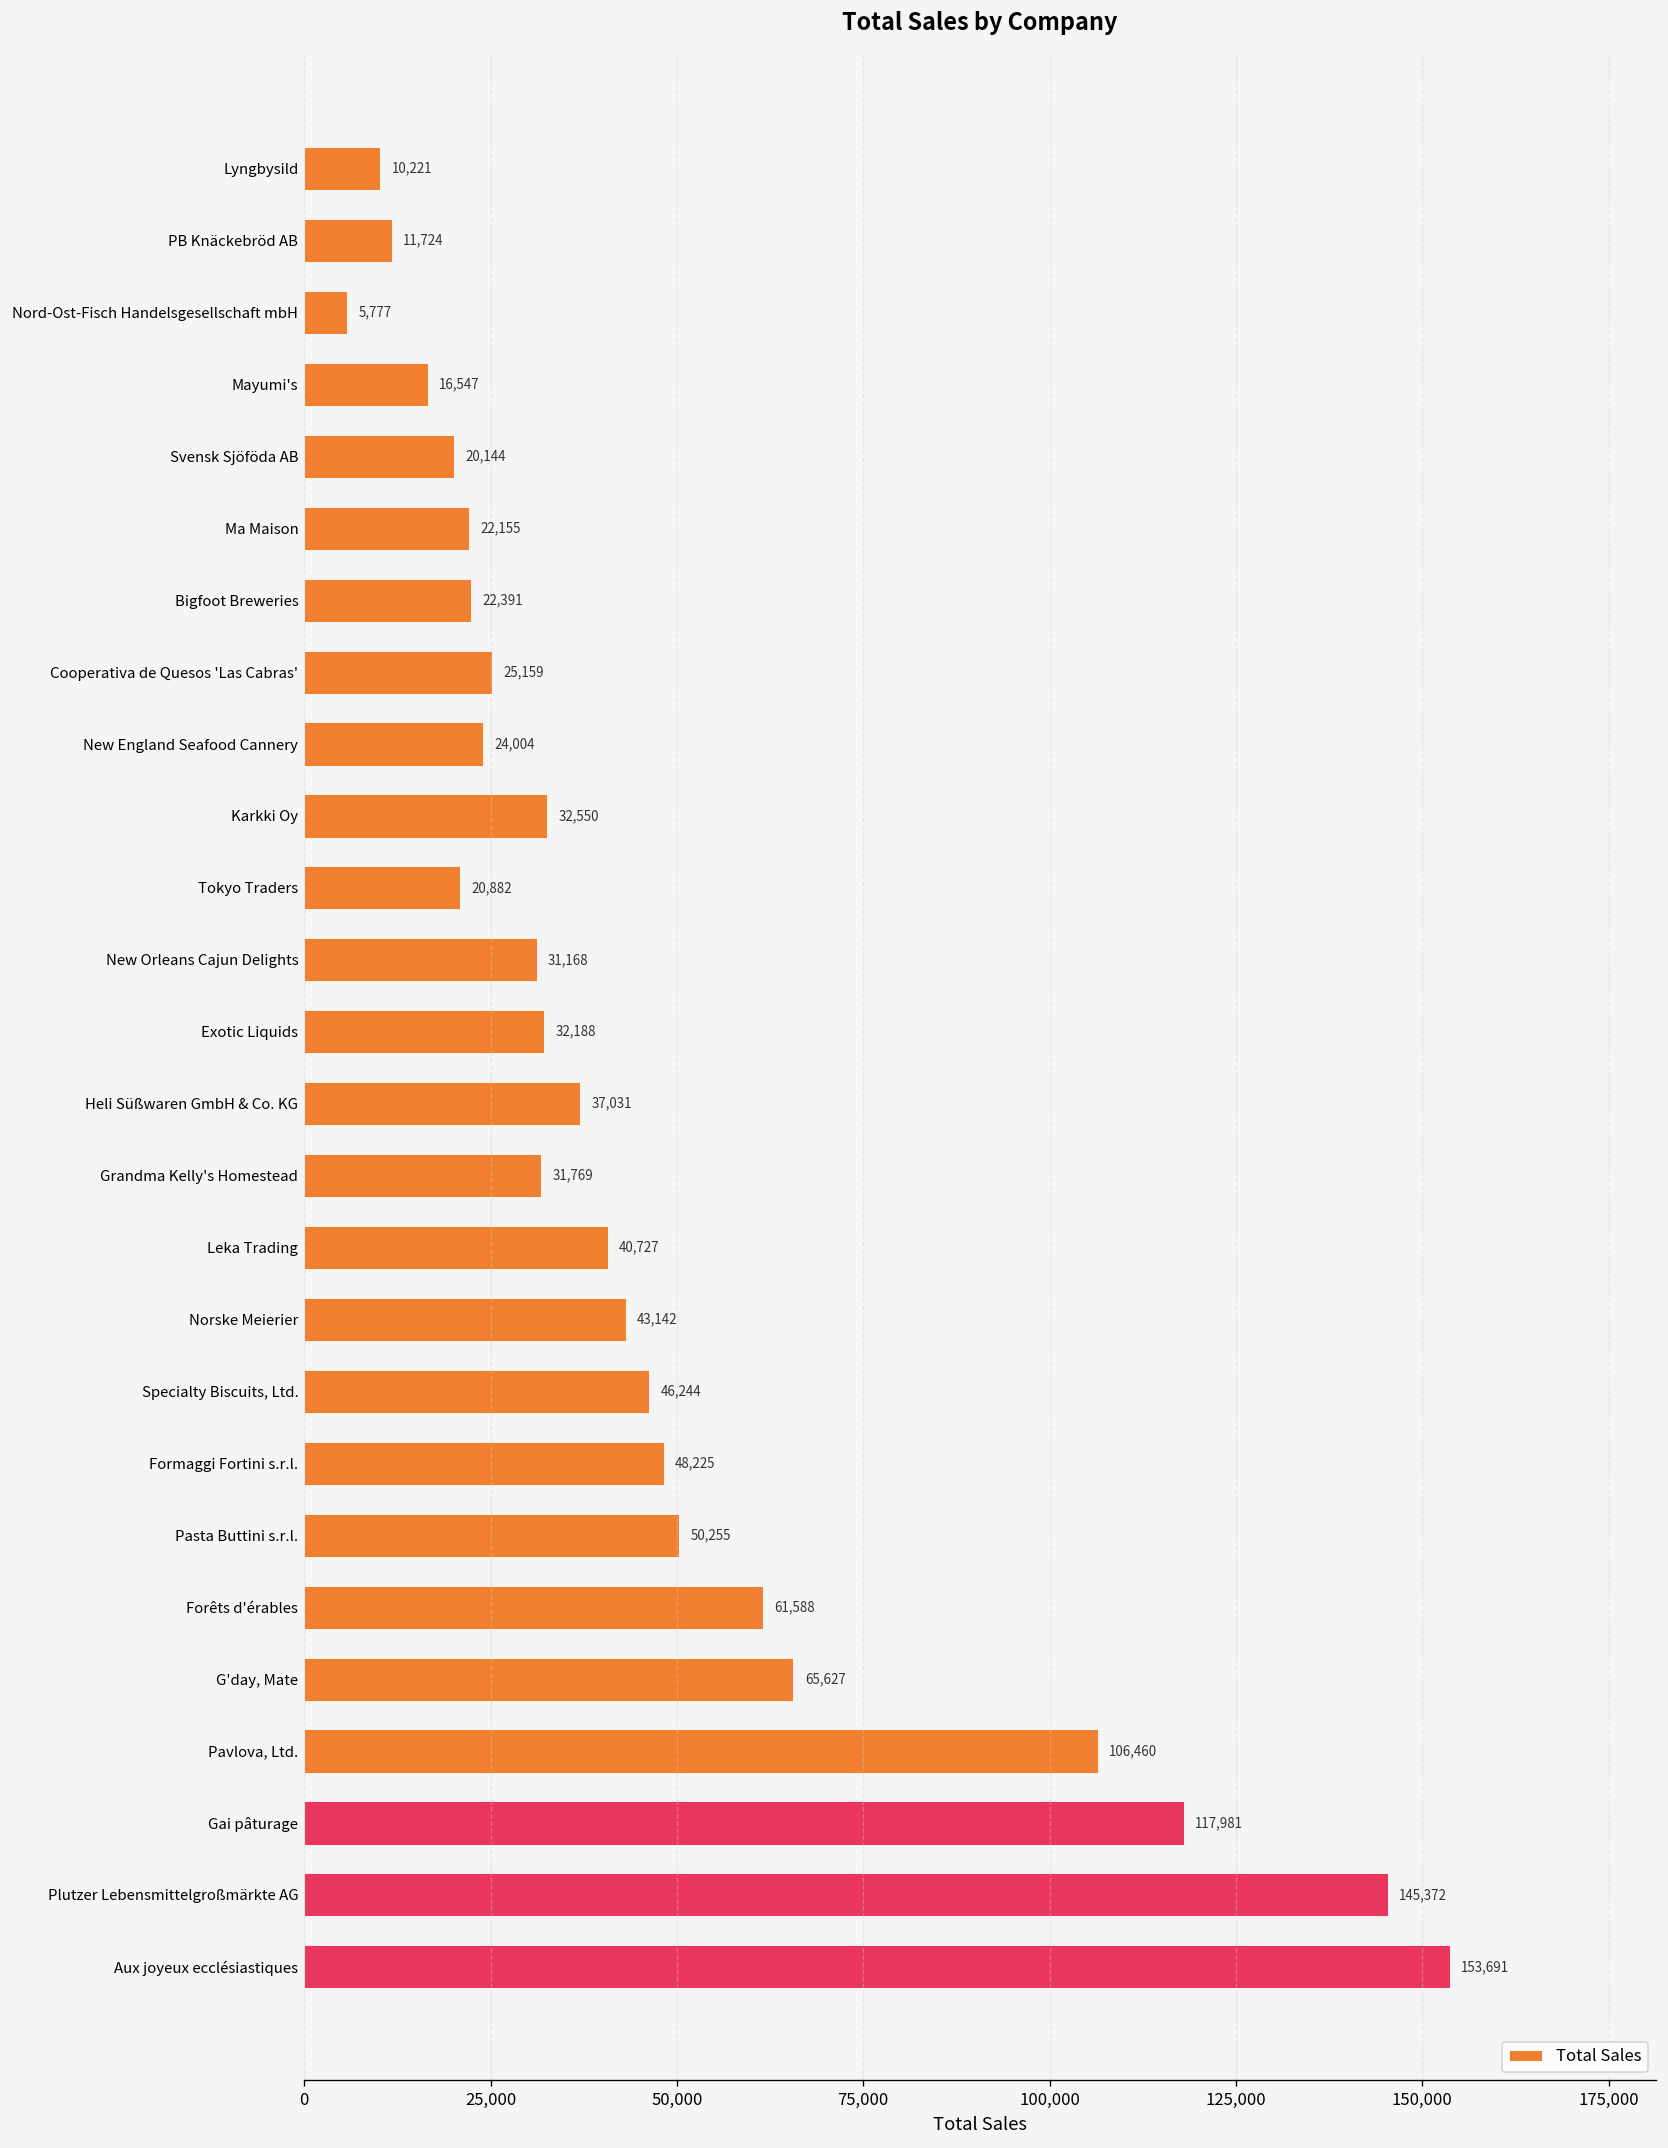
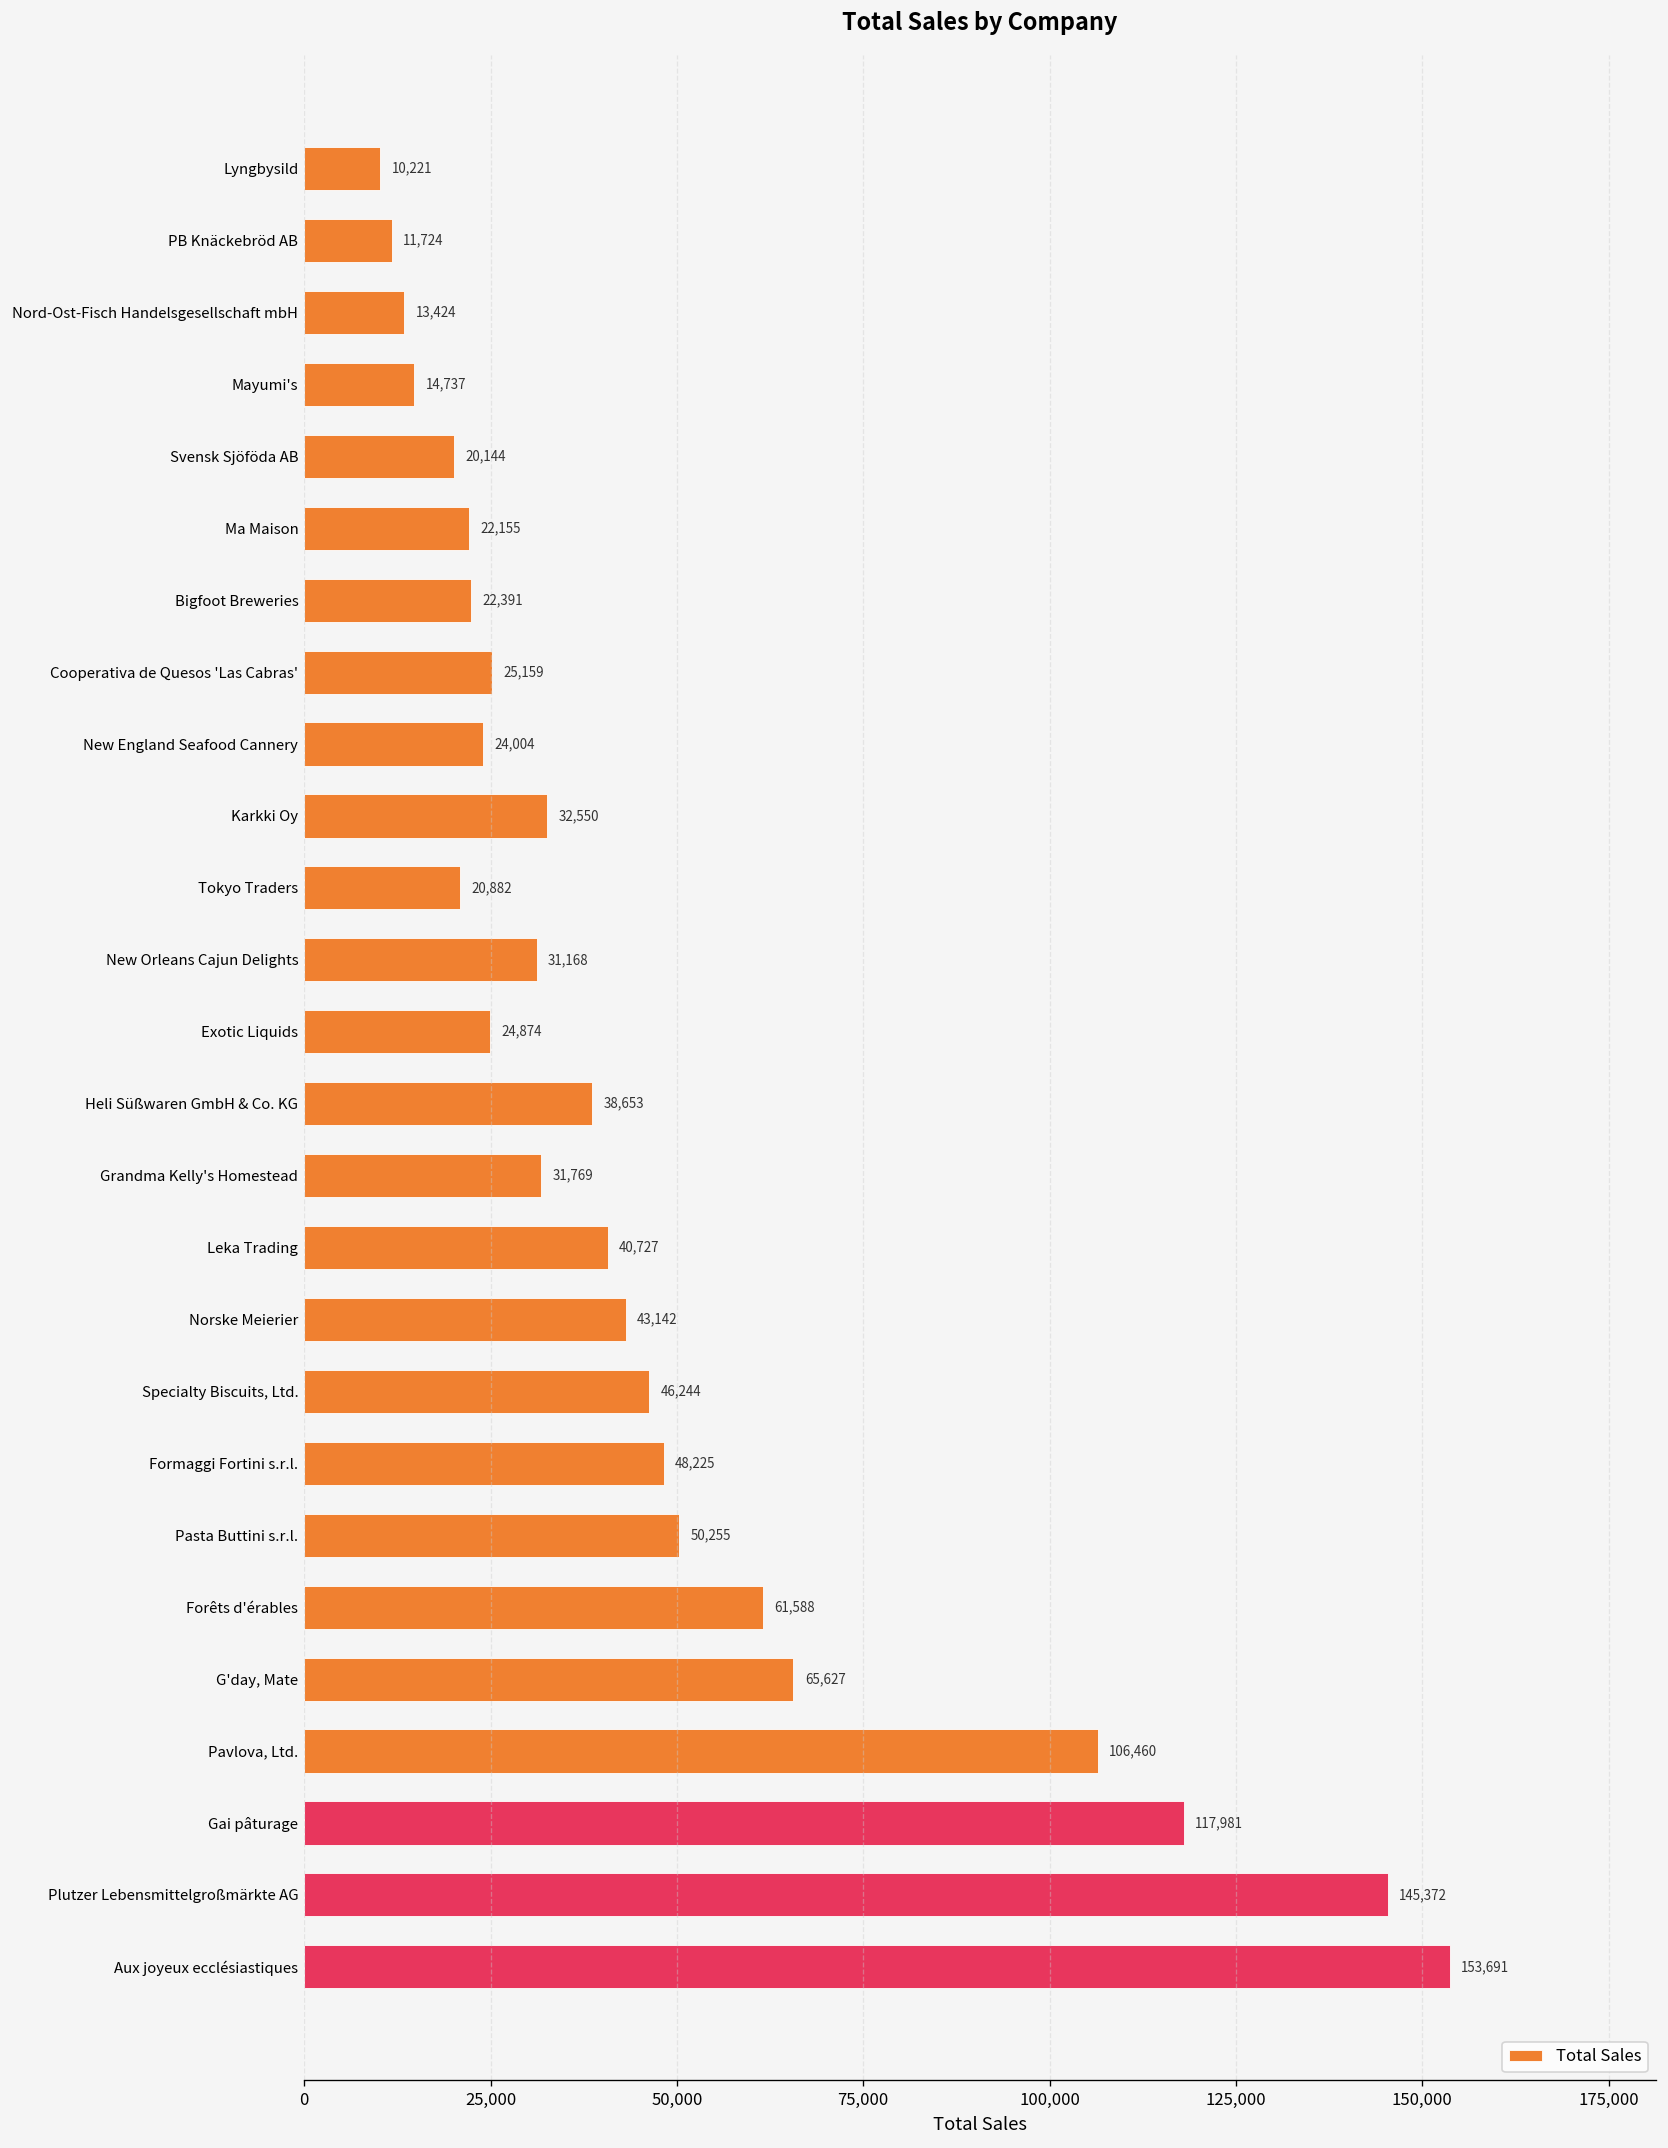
  {
    "Lyngbysild": "10,221",
    "PB Knäckebröd AB": "11,724",
-   "Nord-Ost-Fisch Handelsgesellschaft mbH": "5,777",
-   "Mayumi's": "16,547",
+   "Nord-Ost-Fisch Handelsgesellschaft mbH": "13,424",
+   "Mayumi's": "14,737",
    "Svensk Sjöföda AB": "20,144",
    "Ma Maison": "22,155",
    "Bigfoot Breweries": "22,391",
    "Cooperativa de Quesos 'Las Cabras'": "25,159",
    "New England Seafood Cannery": "24,004",
    "Karkki Oy": "32,550",
    "Tokyo Traders": "20,882",
    "New Orleans Cajun Delights": "31,168",
-   "Exotic Liquids": "32,188",
-   "Heli Süßwaren GmbH & Co. KG": "37,031",
+   "Exotic Liquids": "24,874",
+   "Heli Süßwaren GmbH & Co. KG": "38,653",
    "Grandma Kelly's Homestead": "31,769",
    "Leka Trading": "40,727",
    "Norske Meierier": "43,142",
    "Specialty Biscuits, Ltd.": "46,244",
    "Formaggi Fortini s.r.l.": "48,225",
    "Pasta Buttini s.r.l.": "50,255",
    "Forêts d'érables": "61,588",
    "G'day, Mate": "65,627",
    "Pavlova, Ltd.": "106,460",
    "Gai pâturage": "117,981",
    "Plutzer Lebensmittelgroßmärkte AG": "145,372",
    "Aux joyeux ecclésiastiques": "153,691"
  }
